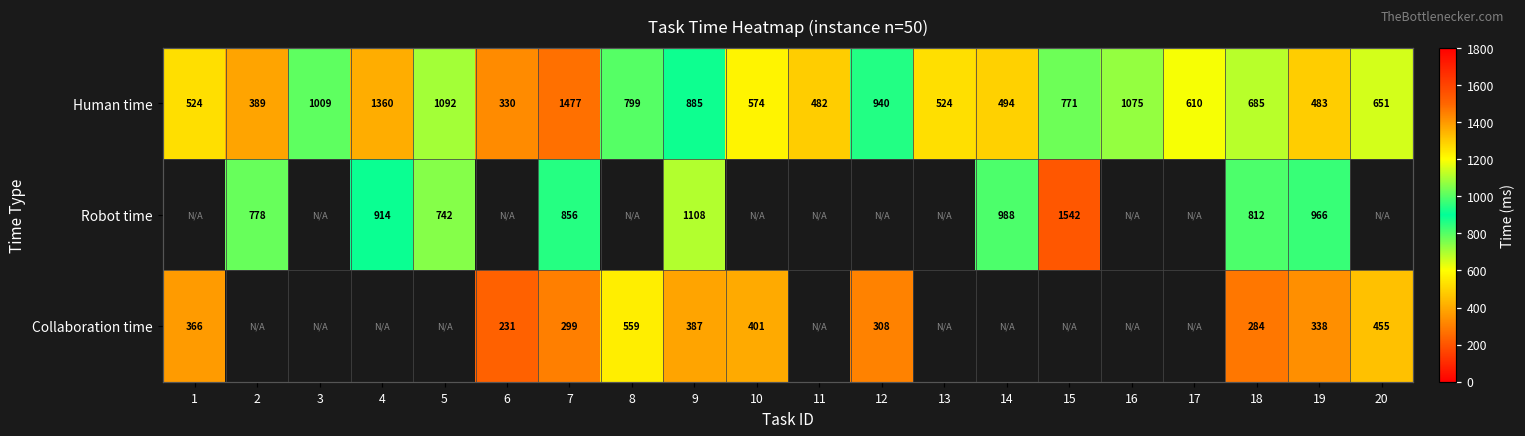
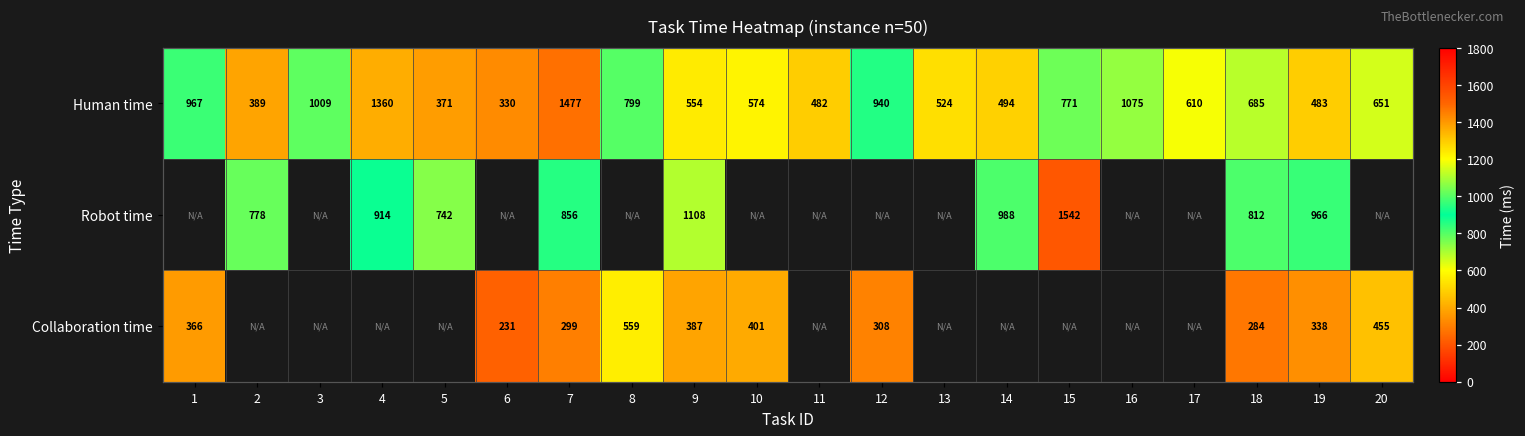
  {
    "Human time": {
-     "1": 524,
+     "1": 967,
      "2": 389,
      "3": 1009,
      "4": 1360,
-     "5": 1092,
+     "5": 371,
      "6": 330,
      "7": 1477,
      "8": 799,
-     "9": 885,
+     "9": 554,
      "10": 574,
      "11": 482,
      "12": 940,
      "13": 524,
      "14": 494,
      "15": 771,
      "16": 1075,
      "17": 610,
      "18": 685,
      "19": 483,
      "20": 651
    },
    "Robot time": {
      "2": 778,
      "4": 914,
      "5": 742,
      "7": 856,
      "9": 1108,
      "14": 988,
      "15": 1542,
      "18": 812,
      "19": 966
    },
    "Collaboration time": {
      "1": 366,
      "6": 231,
      "7": 299,
      "8": 559,
      "9": 387,
      "10": 401,
      "12": 308,
      "18": 284,
      "19": 338,
      "20": 455
    }
  }
